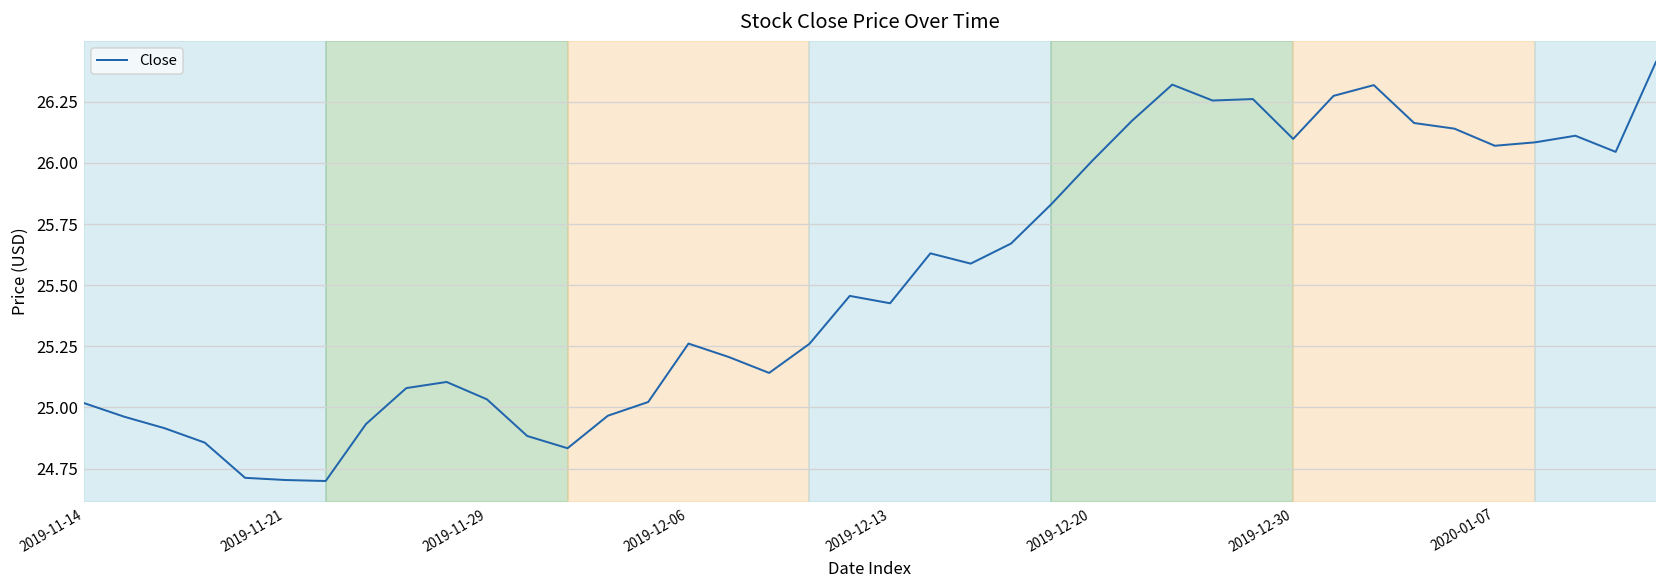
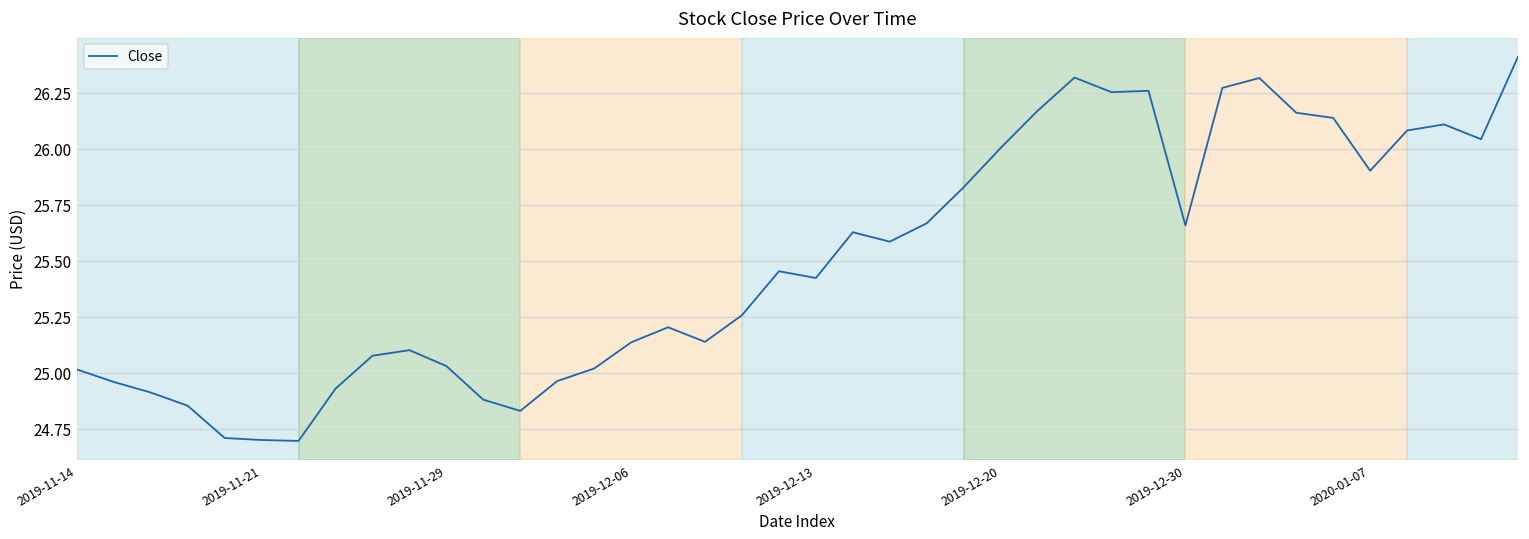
  {
    "2019-11-14": 25.02,
    "2019-11-21": 24.70,
    "2019-11-29": 25.03,
-   "2019-12-06": 25.26,
+   "2019-12-06": 25.14,
    "2019-12-13": 25.43,
    "2019-12-20": 26.01,
-   "2019-12-30": 26.10,
-   "2020-01-07": 26.07
+   "2019-12-30": 25.66,
+   "2020-01-07": 25.90
  }
